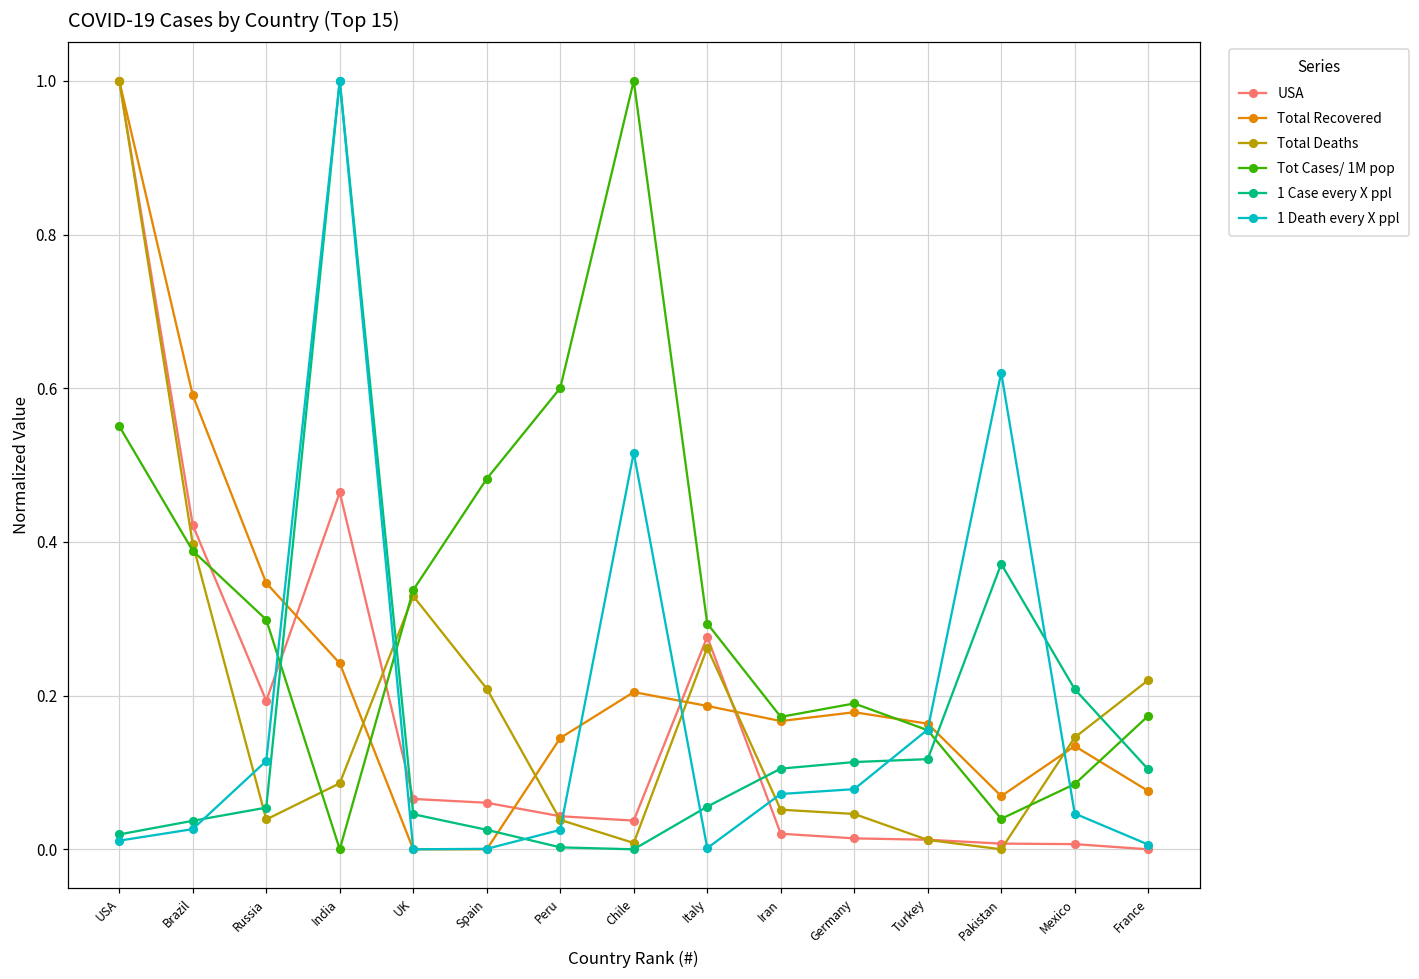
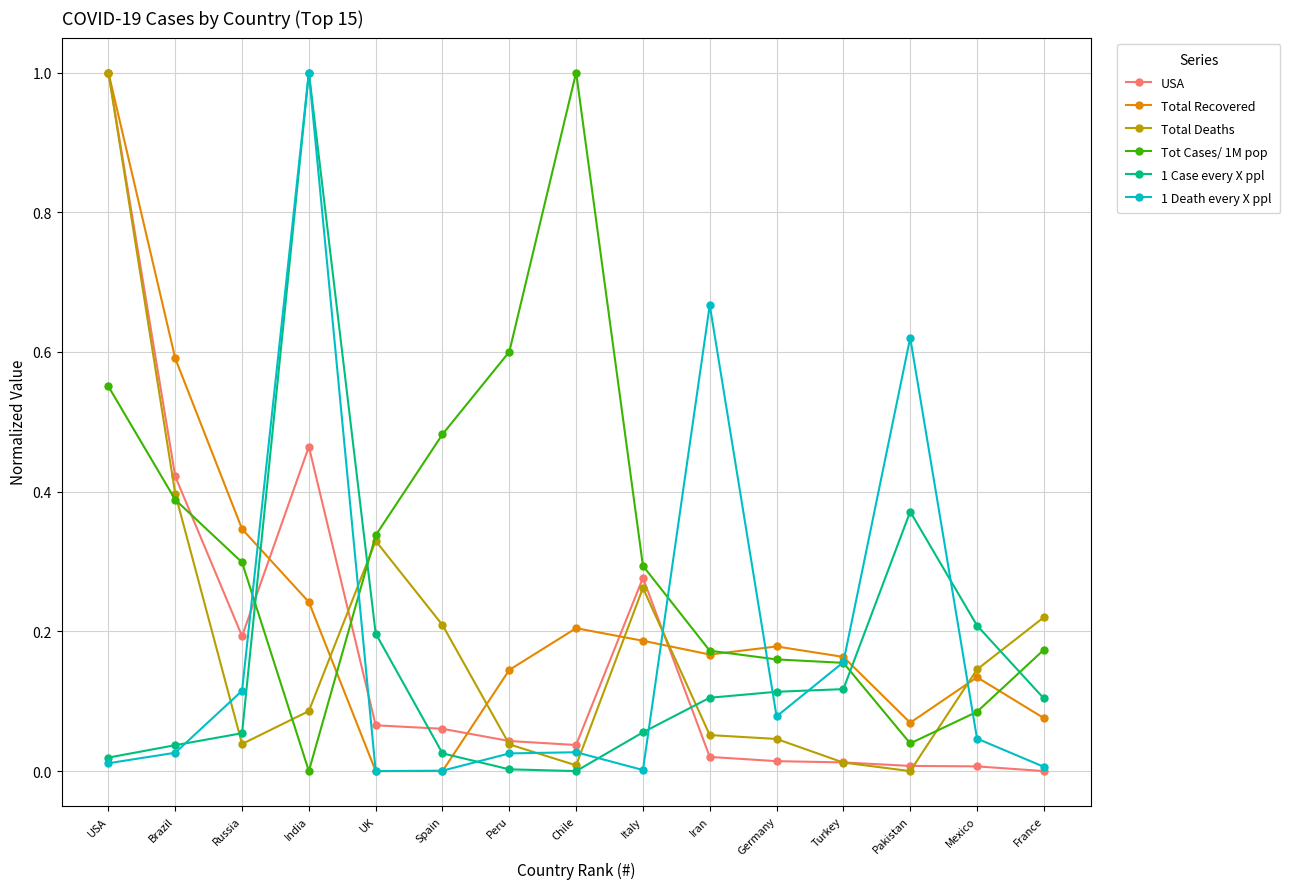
  {
    "USA": {
      "Brazil": 0.42,
      "Russia": 0.19,
      "India": 0.46,
      "UK": 0.07,
      "Spain": 0.06,
      "Peru": 0.04,
      "Chile": 0.04,
      "Italy": 0.28,
      "Iran": 0.02,
      "Germany": 0.01,
      "Pakistan": 0.01,
      "Mexico": 0.01,
      "France": 0.00
    },
    "Tot Cases/ 1M pop": {
      "USA": 0.55,
      "Brazil": 0.39,
      "Russia": 0.30,
      "India": 0.00,
      "UK": 0.34,
      "Spain": 0.48,
      "Peru": 0.60,
      "Chile": 1.00,
      "Italy": 0.29,
      "Iran": 0.17,
-     "Germany": 0.19,
+     "Germany": 0.16,
      "Pakistan": 0.04,
      "Mexico": 0.08,
      "France": 0.17
    },
    "1 Case every X ppl": {
      "USA": 0.02,
      "Brazil": 0.04,
      "Russia": 0.05,
-     "UK": 0.05,
+     "UK": 0.20,
      "Spain": 0.03,
      "Peru": 0.00,
      "Chile": 0.00,
      "Italy": 0.06,
      "Iran": 0.10,
      "Germany": 0.11,
      "Turkey": 0.12,
      "Pakistan": 0.37,
      "Mexico": 0.21,
      "France": 0.10
    },
    "1 Death every X ppl": {
      "USA": 0.01,
      "Brazil": 0.03,
      "Russia": 0.11,
      "Peru": 0.03,
-     "Chile": 0.52,
+     "Chile": 0.03,
      "Italy": 0.00,
-     "Iran": 0.07,
+     "Iran": 0.67,
      "Germany": 0.08,
      "Pakistan": 0.62,
      "Mexico": 0.05,
      "France": 0.01
    }
  }
